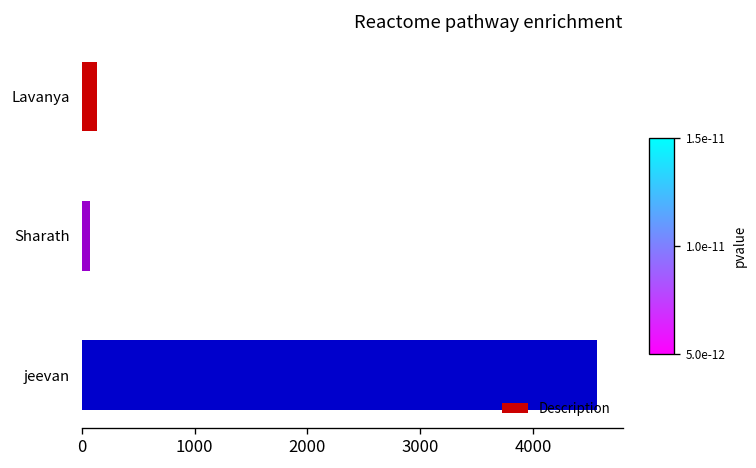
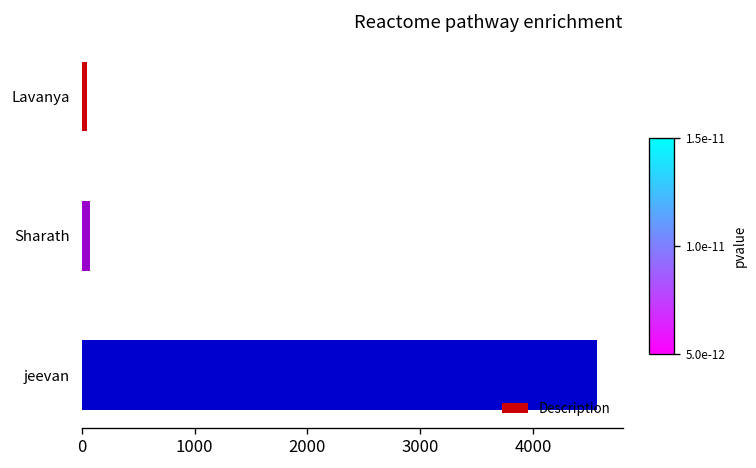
  {
-   "Lavanya": 100,
+   "Lavanya": 0,
    "Sharath": 100,
    "jeevan": 4600
  }
